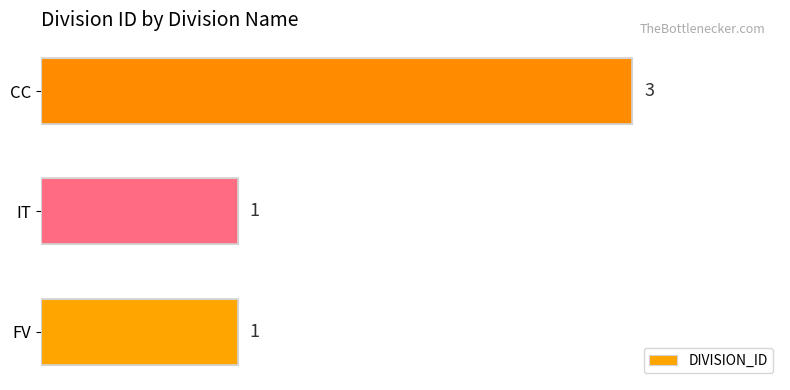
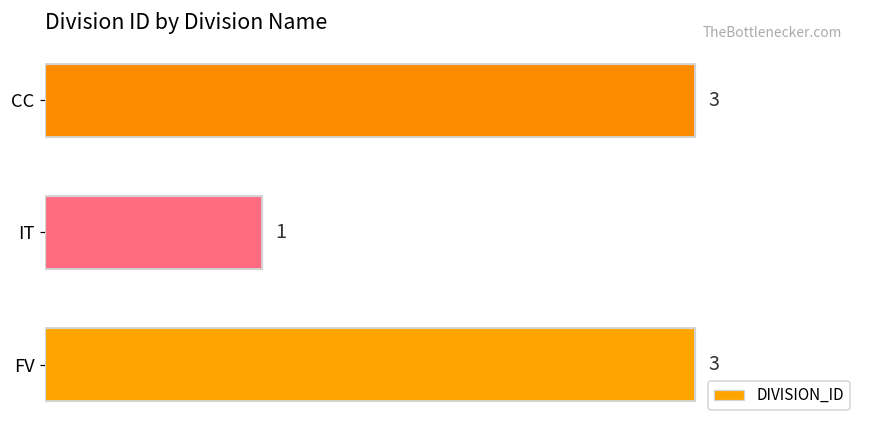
  {
    "CC": 3,
    "IT": 1,
-   "FV": 1
+   "FV": 3
  }
